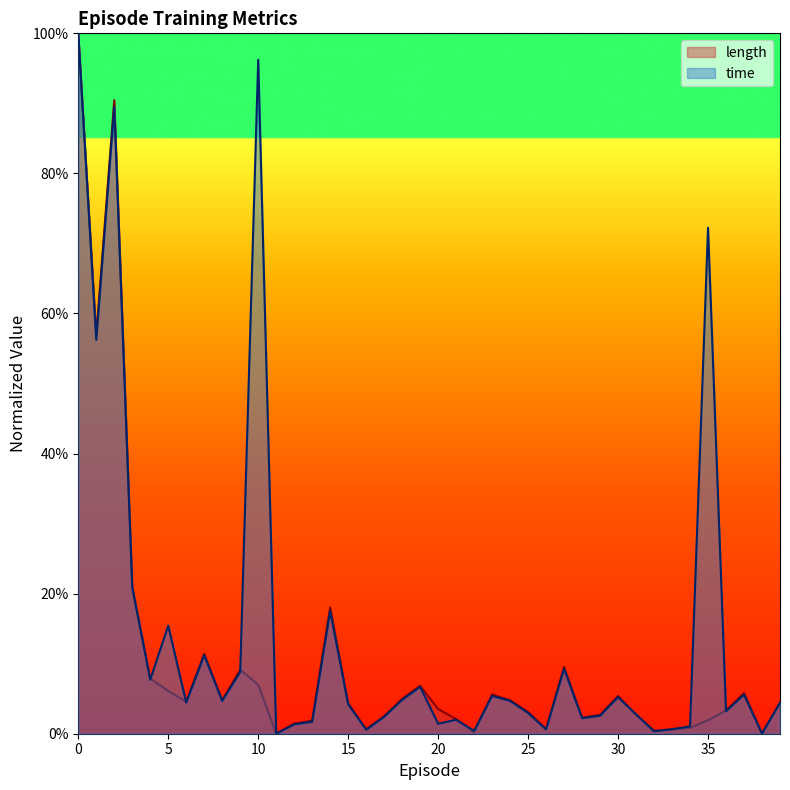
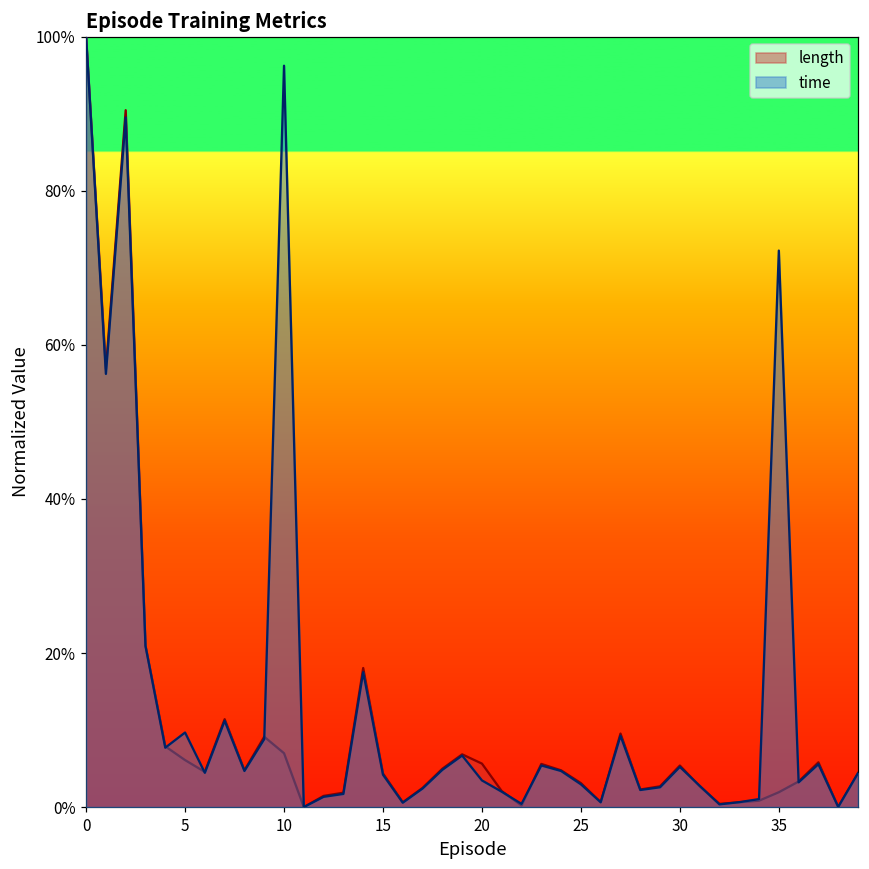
  {
    "length": {
      "5": "6%",
      "10": "7%",
-     "20": "4%",
+     "20": "6%",
      "35": "2%"
    },
    "time": {
-     "5": "15%",
+     "5": "10%",
      "10": "96%",
-     "20": "1%",
+     "20": "3%",
      "35": "72%"
    }
  }
